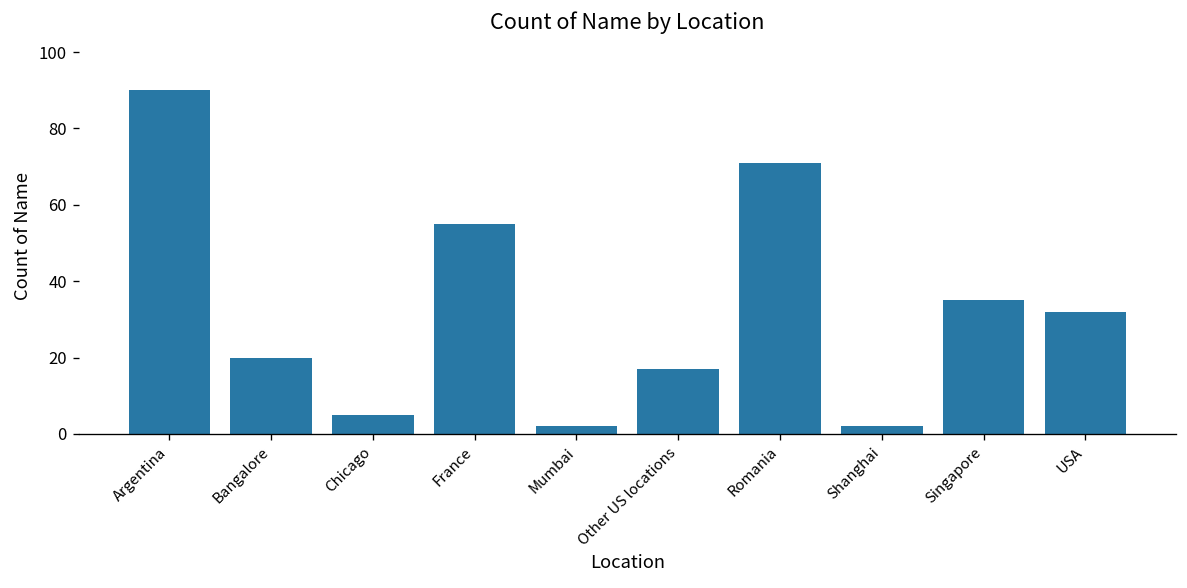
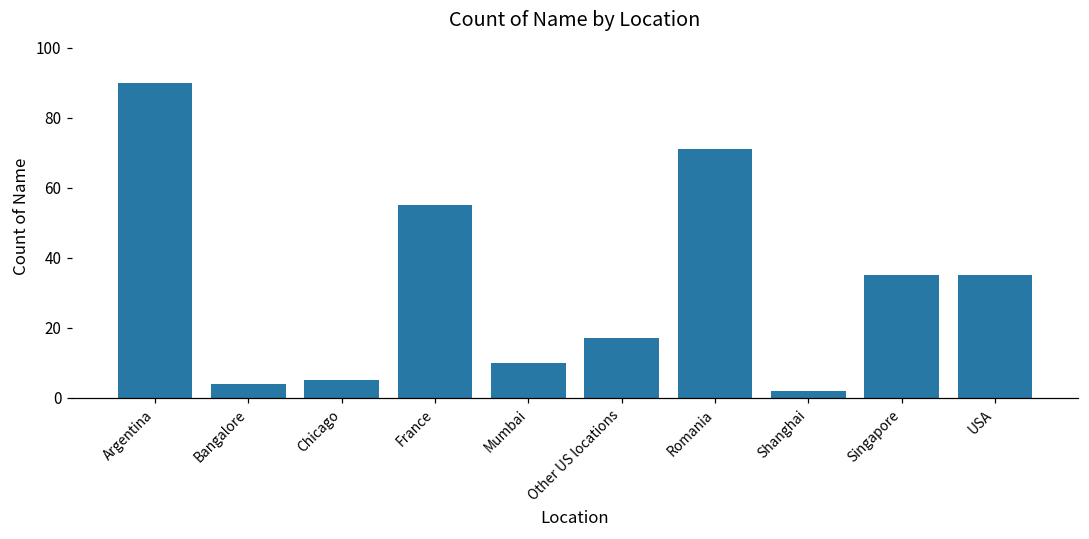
  {
    "Argentina": 90,
-   "Bangalore": 20,
+   "Bangalore": 4,
    "Chicago": 5,
    "France": 55,
-   "Mumbai": 2,
+   "Mumbai": 10,
    "Other US locations": 17,
    "Romania": 71,
    "Shanghai": 2,
    "Singapore": 35,
-   "USA": 32
+   "USA": 35
  }
